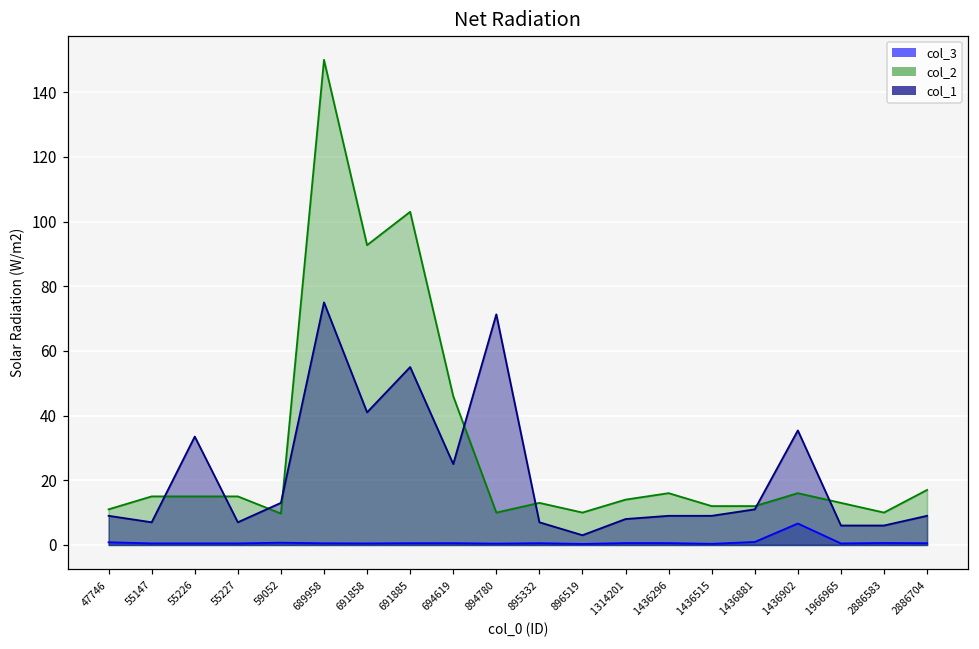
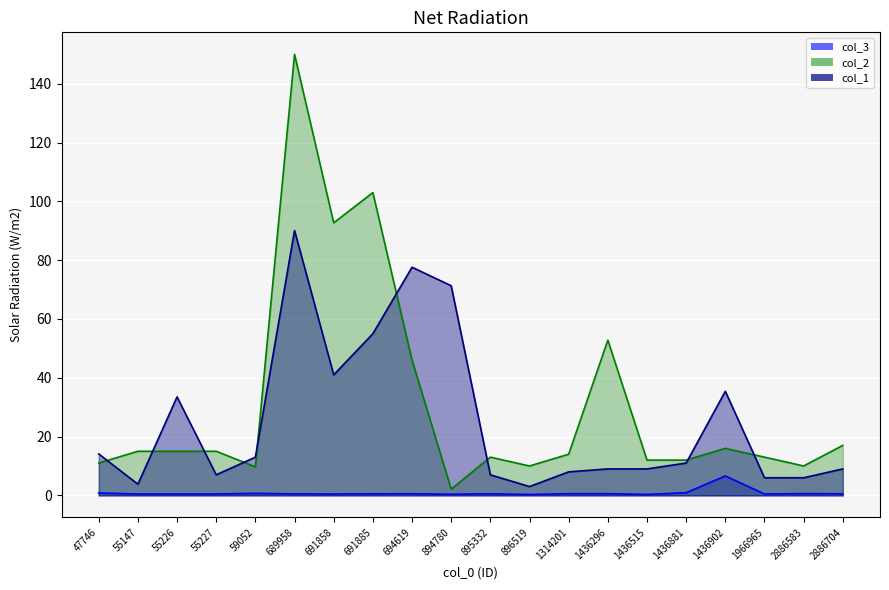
  {
    "col_3": {
      "47746": 1,
      "55147": 0,
      "55226": 0,
      "55227": 0,
      "59052": 1,
      "689958": 1,
      "691858": 0,
      "691885": 1,
      "694619": 1,
      "894780": 0,
      "895332": 1,
      "896519": 0,
      "1314201": 1,
      "1436296": 1,
      "1436515": 0,
      "1436881": 1,
      "1436902": 7,
      "1966965": 0,
      "2886583": 1,
      "2886704": 1
    },
    "col_2": {
      "47746": 11,
      "55147": 15,
      "55226": 15,
      "55227": 15,
      "59052": 10,
      "689958": 150,
      "691858": 93,
      "691885": 103,
      "694619": 46,
-     "894780": 10,
+     "894780": 2,
      "895332": 13,
      "896519": 10,
      "1314201": 14,
-     "1436296": 16,
+     "1436296": 53,
      "1436515": 12,
      "1436881": 12,
      "1436902": 16,
      "1966965": 13,
      "2886583": 10,
      "2886704": 17
    },
    "col_1": {
-     "47746": 9,
-     "55147": 7,
+     "47746": 14,
+     "55147": 4,
      "55226": 34,
      "55227": 7,
      "59052": 13,
-     "689958": 75,
+     "689958": 90,
      "691858": 41,
      "691885": 55,
-     "694619": 25,
+     "694619": 78,
      "894780": 71,
      "895332": 7,
      "896519": 3,
      "1314201": 8,
      "1436296": 9,
      "1436515": 9,
      "1436881": 11,
      "1436902": 35,
      "1966965": 6,
      "2886583": 6,
      "2886704": 9
    }
  }
